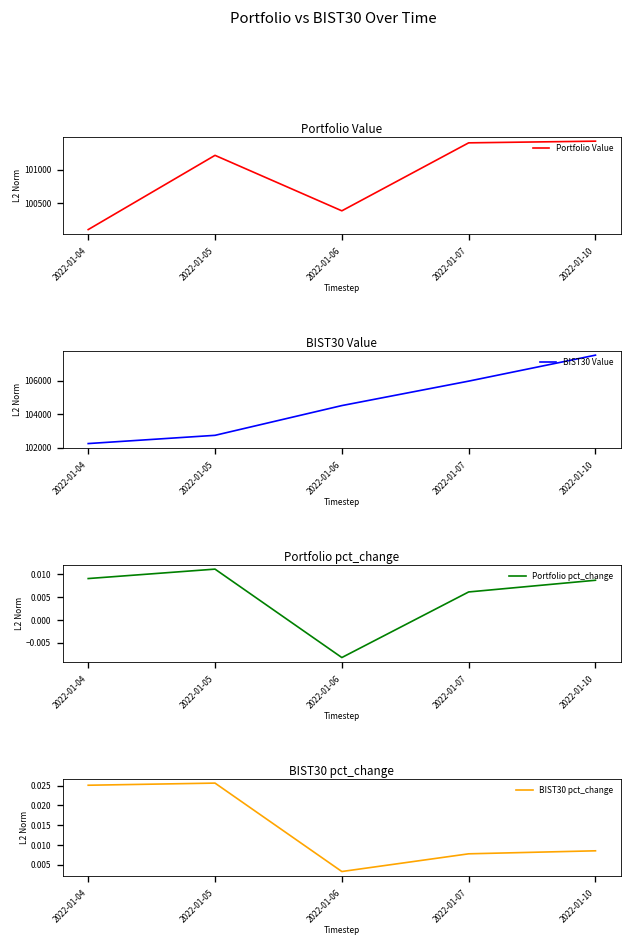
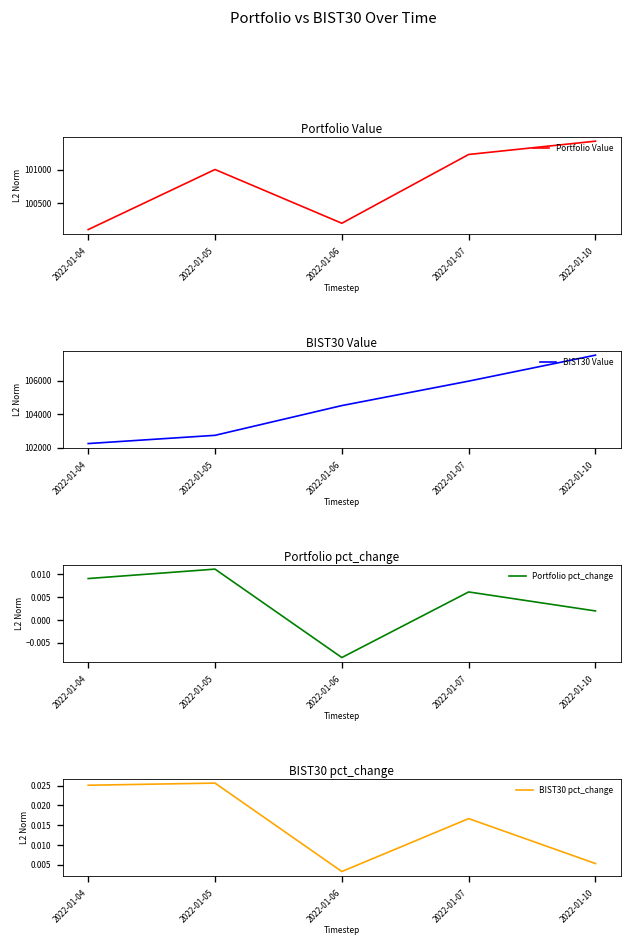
  {
    "Portfolio Value": {
      "2022-01-04": 100100,
-     "2022-01-05": 101200,
-     "2022-01-06": 100400,
-     "2022-01-07": 101400,
+     "2022-01-05": 101000,
+     "2022-01-06": 100200,
+     "2022-01-07": 101200,
      "2022-01-10": 101400
    },
    "BIST30 Value": {
      "2022-01-04": 102300,
      "2022-01-05": 102700,
      "2022-01-06": 104500,
      "2022-01-07": 106000,
      "2022-01-10": 107500
    },
    "Portfolio pct_change": {
      "2022-01-04": 0.009,
      "2022-01-05": 0.011,
      "2022-01-06": -0.008,
      "2022-01-07": 0.006,
-     "2022-01-10": 0.009
+     "2022-01-10": 0.002
    },
    "BIST30 pct_change": {
      "2022-01-04": 0.025,
      "2022-01-05": 0.026,
      "2022-01-06": 0.003,
-     "2022-01-07": 0.008,
-     "2022-01-10": 0.009
+     "2022-01-07": 0.017,
+     "2022-01-10": 0.005
    }
  }
